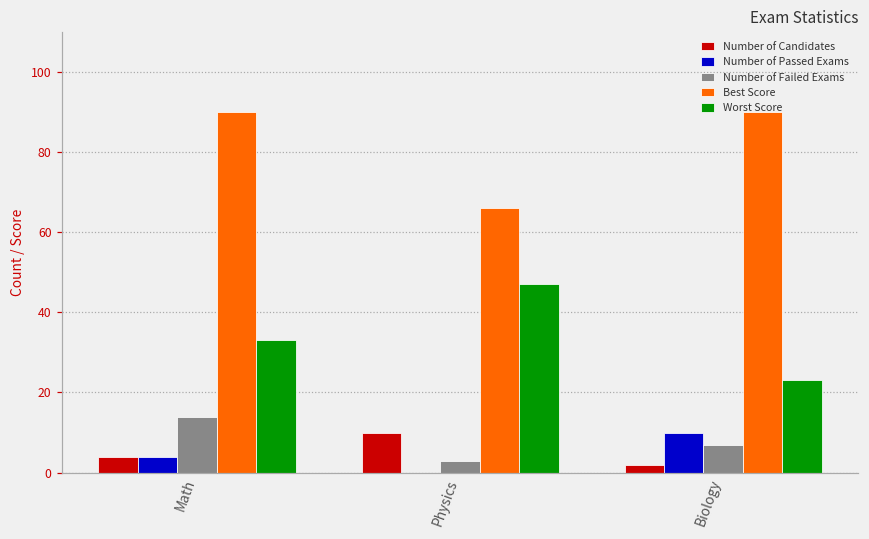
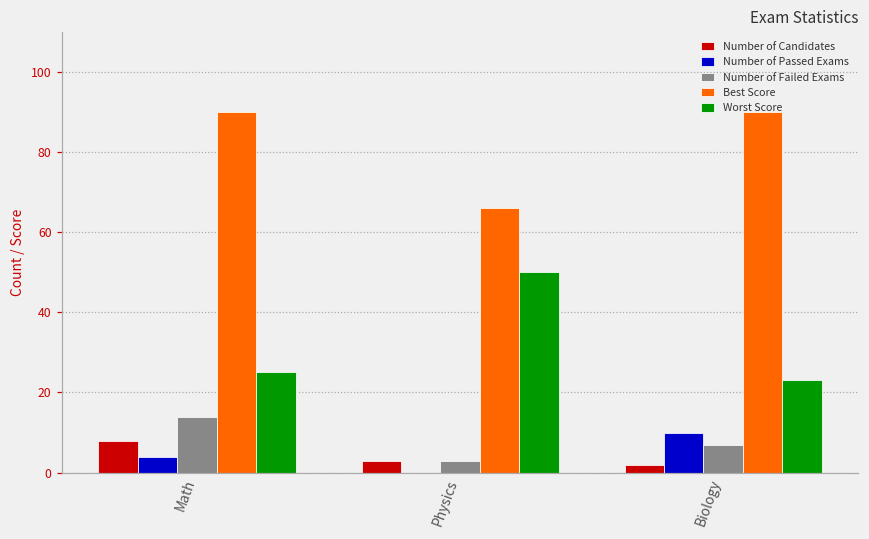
  {
    "Number of Candidates": {
-     "Math": 4,
-     "Physics": 10,
+     "Math": 8,
+     "Physics": 3,
      "Biology": 2
    },
    "Number of Passed Exams": {
      "Math": 4,
      "Physics": 0,
      "Biology": 10
    },
    "Number of Failed Exams": {
      "Math": 14,
      "Physics": 3,
      "Biology": 7
    },
    "Best Score": {
      "Math": 90,
      "Physics": 66,
      "Biology": 90
    },
    "Worst Score": {
-     "Math": 33,
-     "Physics": 47,
+     "Math": 25,
+     "Physics": 50,
      "Biology": 23
    }
  }
